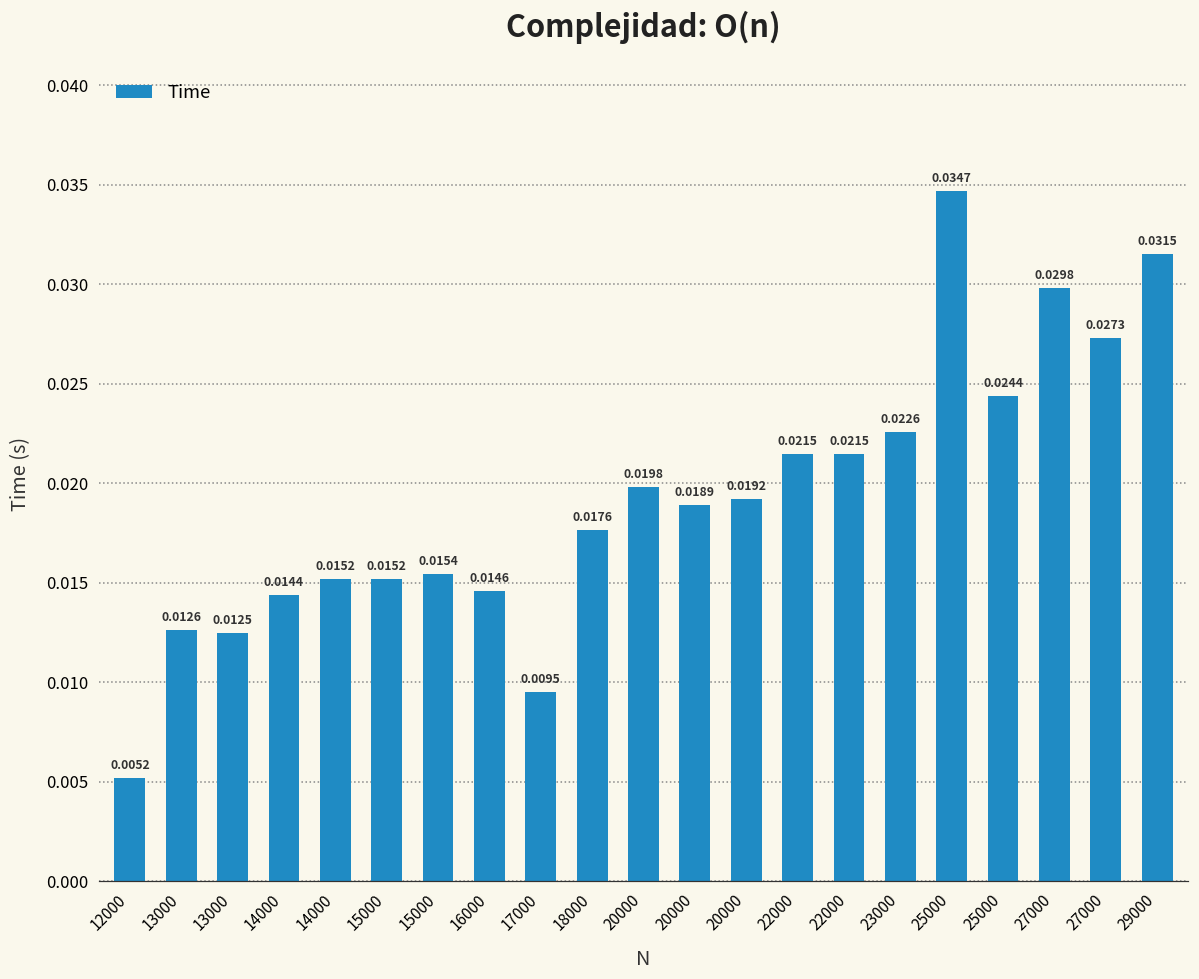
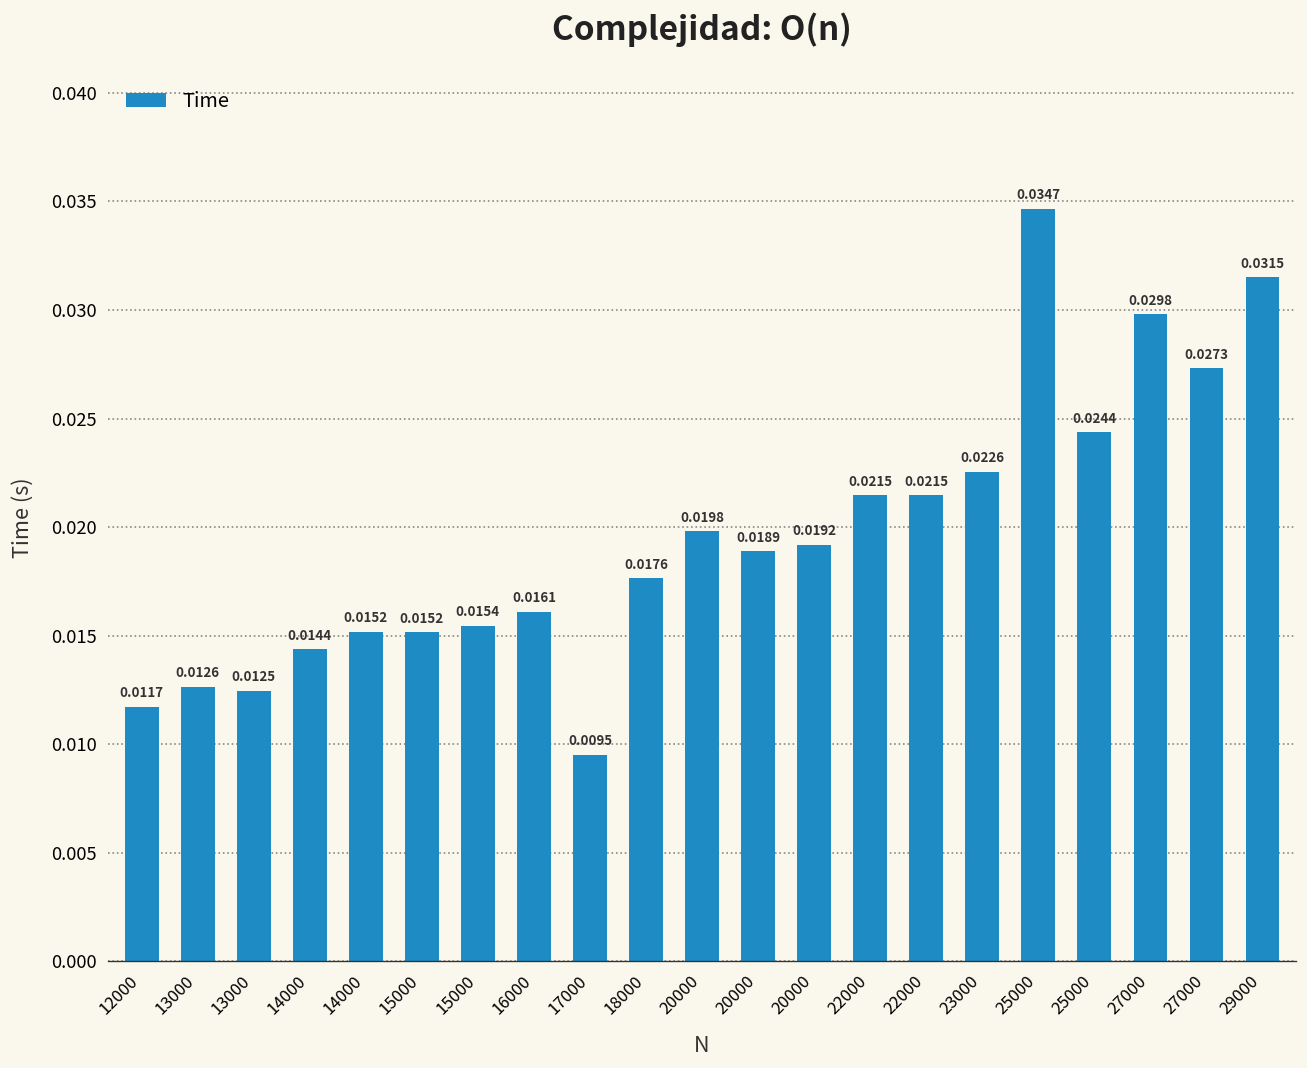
  {
-   "12000": 0.0052,
-   "16000": 0.0146,
+   "12000": 0.0117,
+   "16000": 0.0161,
    "17000": 0.0095,
    "18000": 0.0176,
    "23000": 0.0226,
    "29000": 0.0315
  }
